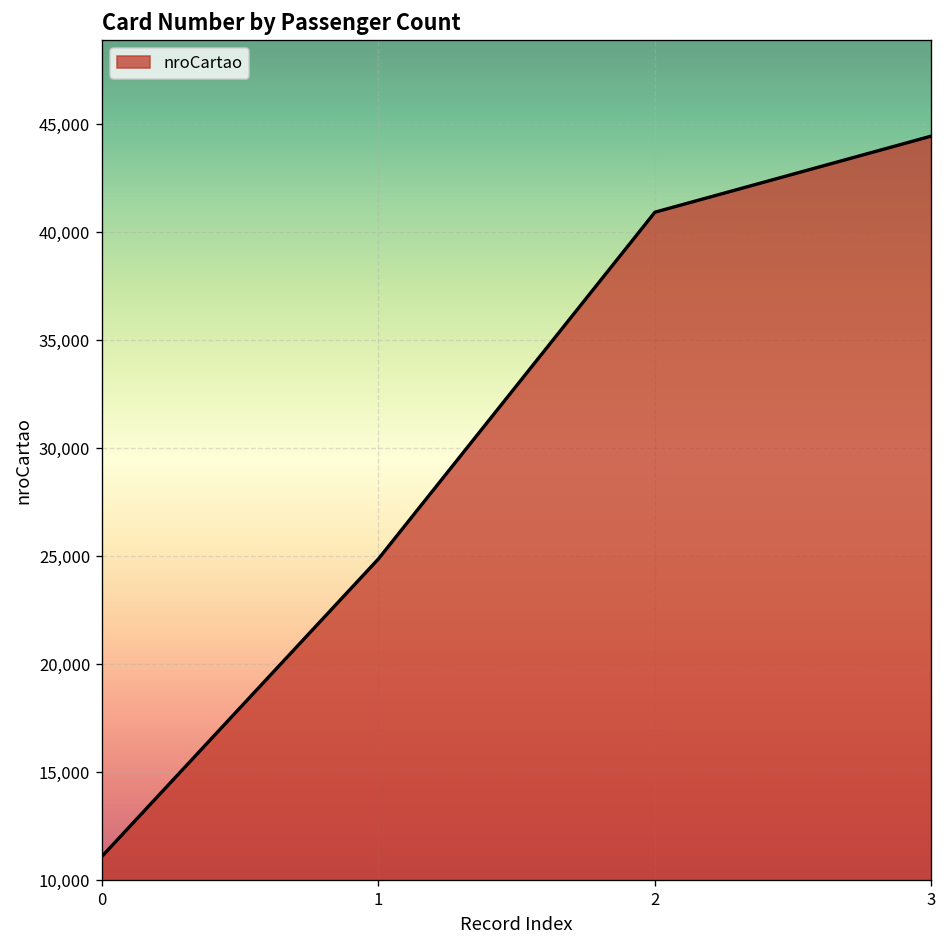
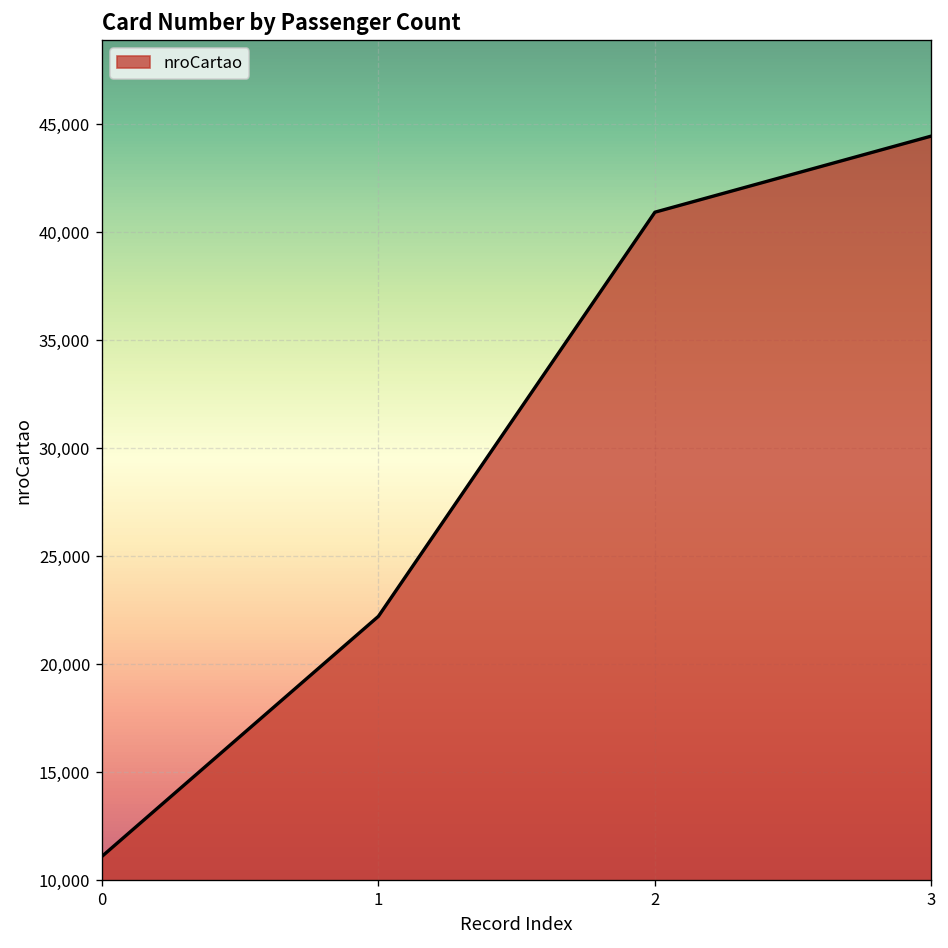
  {
    "0": "11,100",
-   "1": "24,900",
+   "1": "22,200",
    "2": "40,900",
    "3": "44,400"
  }
